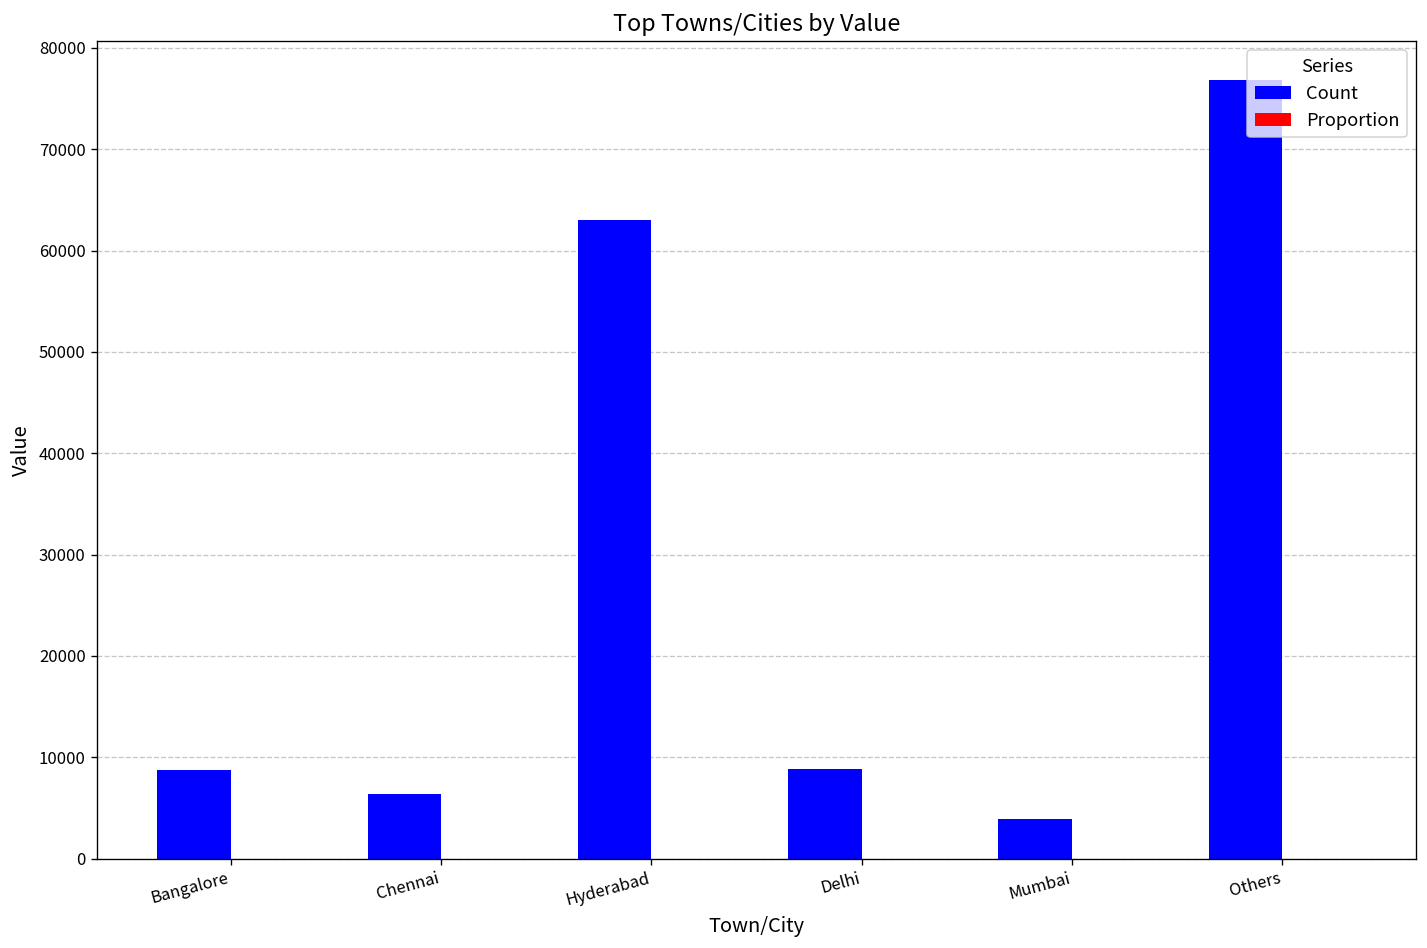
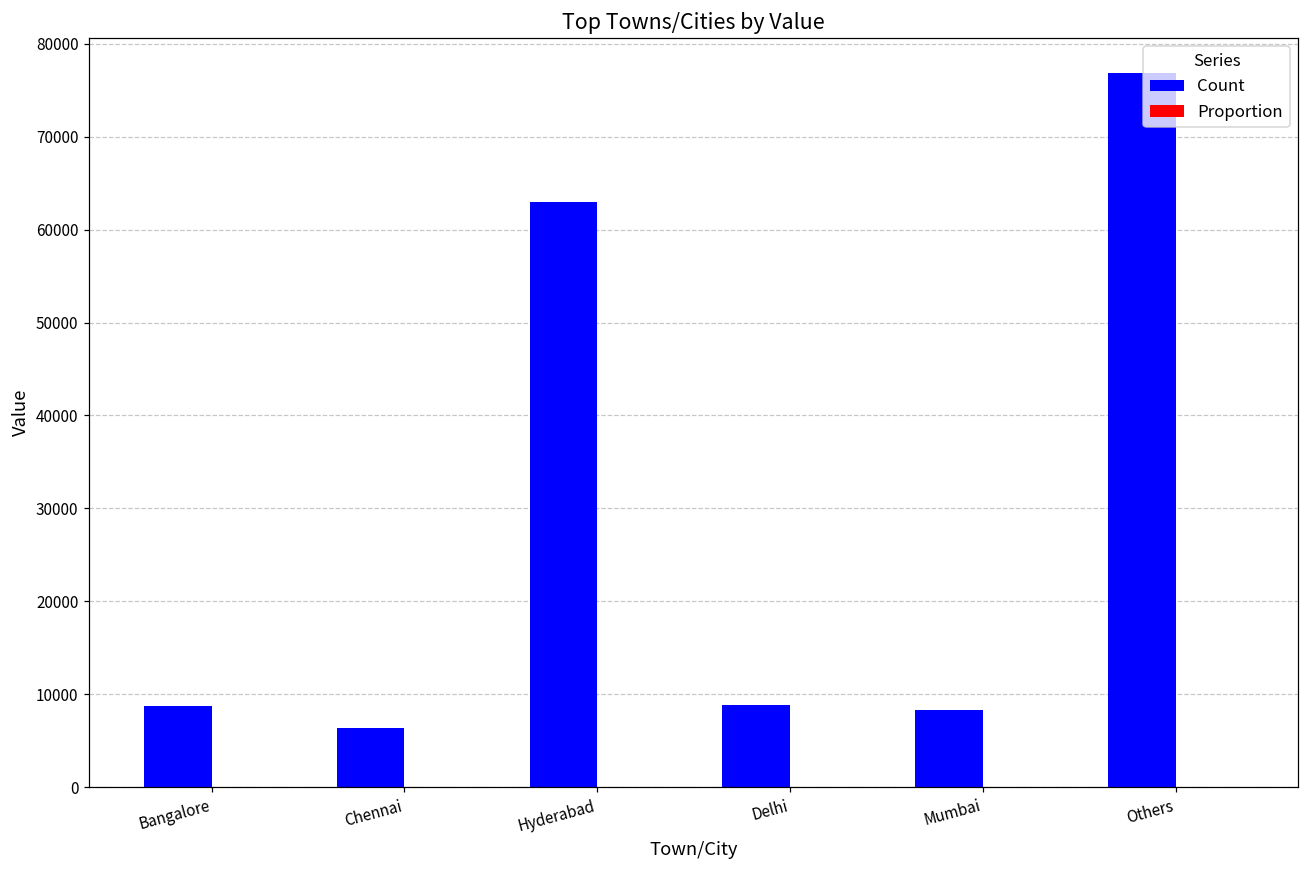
  {
    "Count": {
      "Bangalore": 9000,
      "Chennai": 6000,
      "Hyderabad": 63000,
      "Delhi": 9000,
-     "Mumbai": 4000,
+     "Mumbai": 8000,
      "Others": 77000
    },
    "Proportion": {
      "Others": 0
    }
  }
